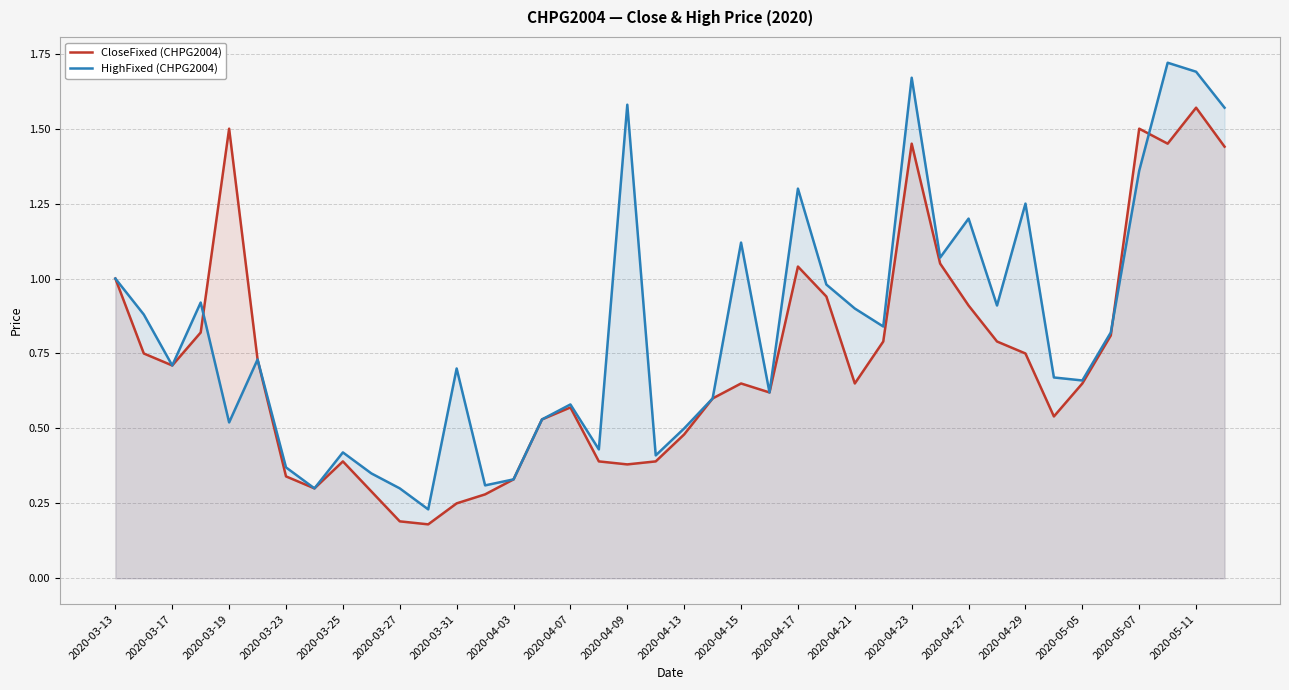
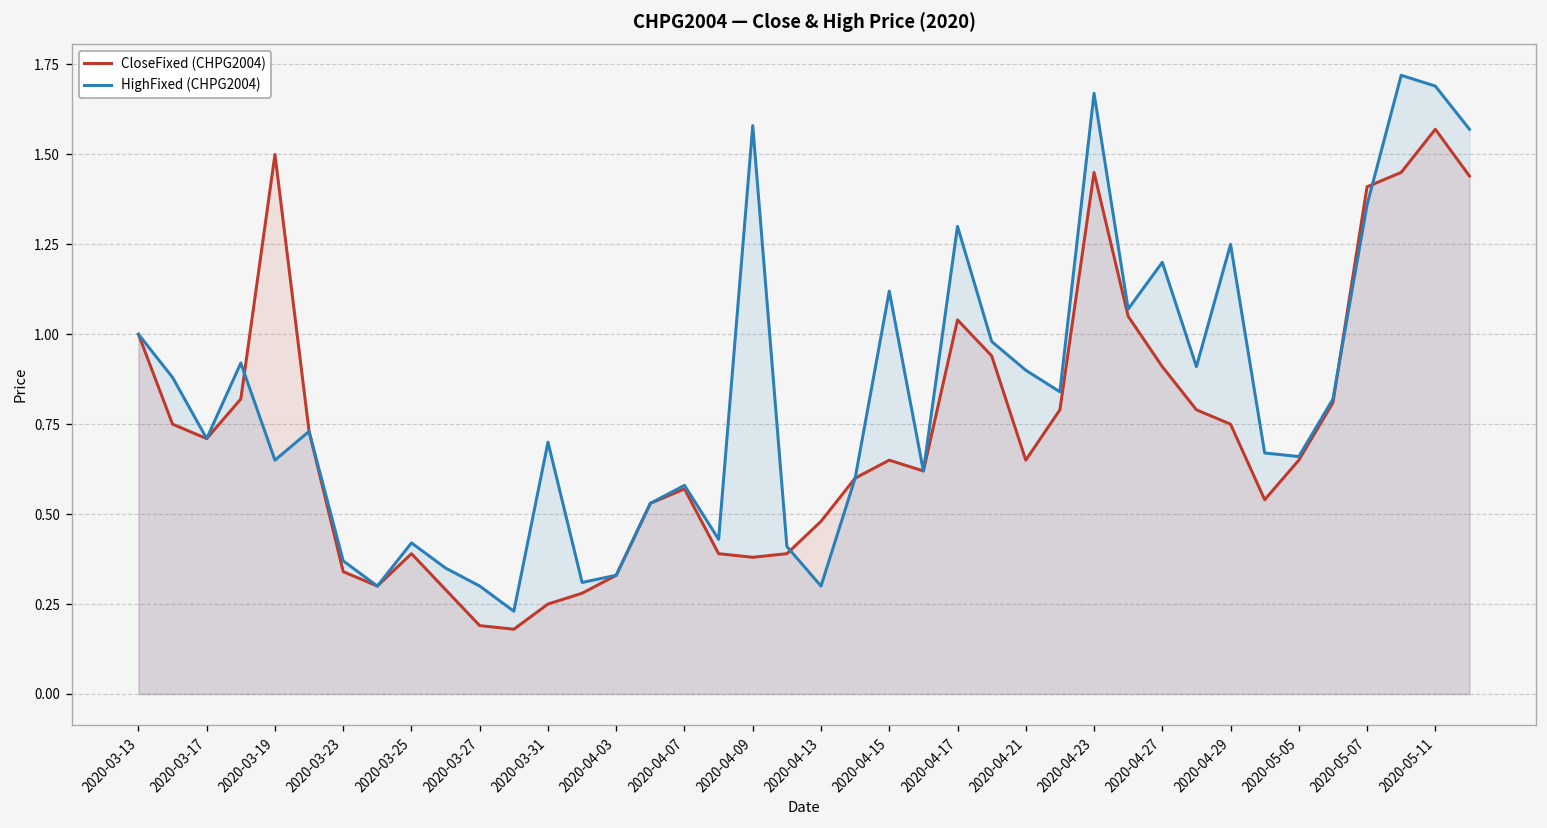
  {
    "CloseFixed (CHPG2004)": {
      "2020-03-19": 1.50,
      "2020-03-23": 0.34,
      "2020-03-25": 0.39,
      "2020-03-27": 0.19,
      "2020-03-31": 0.25,
      "2020-04-07": 0.57,
      "2020-04-09": 0.38,
      "2020-04-13": 0.48,
      "2020-04-15": 0.65,
      "2020-04-17": 1.04,
      "2020-04-21": 0.65,
      "2020-04-23": 1.45,
      "2020-04-27": 0.91,
      "2020-04-29": 0.75,
      "2020-05-05": 0.65,
-     "2020-05-07": 1.50,
+     "2020-05-07": 1.41,
      "2020-05-11": 1.57
    },
    "HighFixed (CHPG2004)": {
-     "2020-03-19": 0.52,
+     "2020-03-19": 0.65,
      "2020-03-23": 0.37,
      "2020-03-25": 0.42,
      "2020-03-27": 0.30,
      "2020-03-31": 0.70,
      "2020-04-07": 0.58,
      "2020-04-09": 1.58,
-     "2020-04-13": 0.5,
+     "2020-04-13": 0.3,
      "2020-04-15": 1.12,
      "2020-04-17": 1.30,
      "2020-04-21": 0.90,
      "2020-04-23": 1.67,
      "2020-04-27": 1.20,
      "2020-04-29": 1.25,
      "2020-05-05": 0.66,
      "2020-05-07": 1.36,
      "2020-05-11": 1.69
    }
  }
